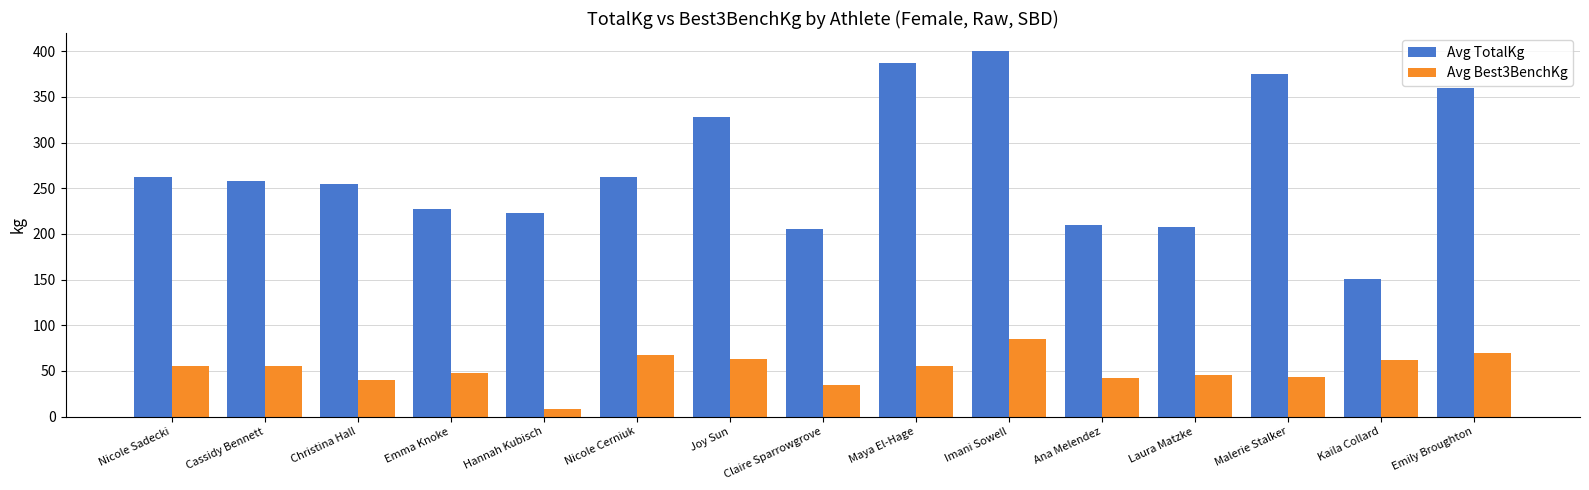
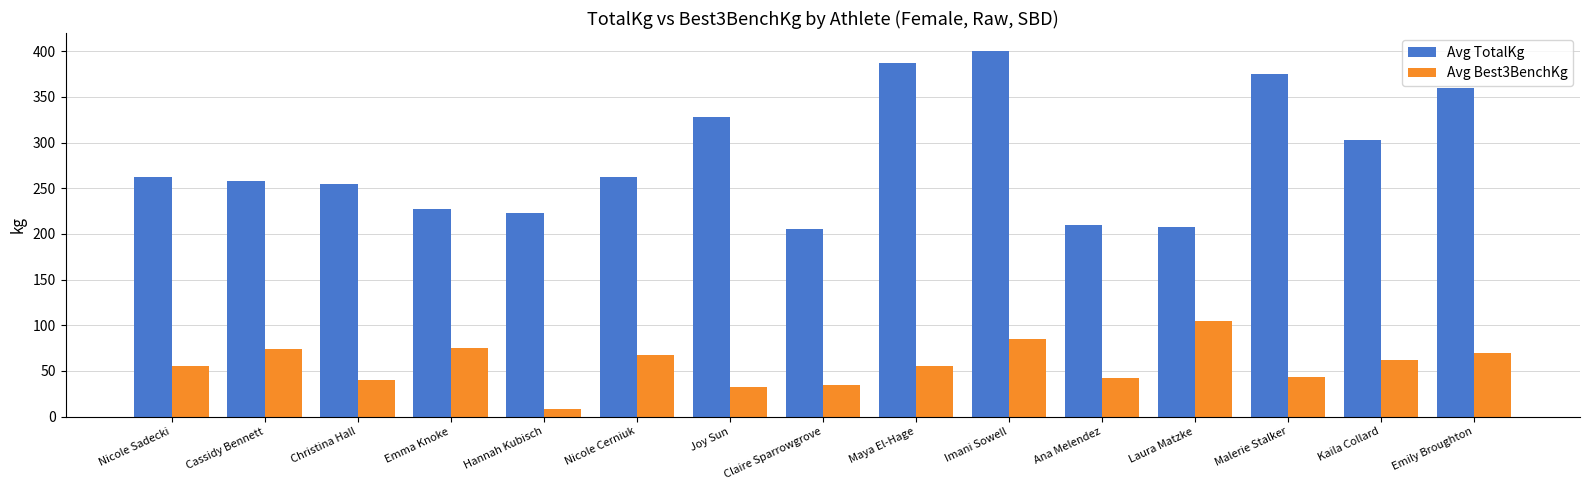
  {
    "Avg TotalKg": {
      "Nicole Sadecki": 260,
      "Cassidy Bennett": 260,
      "Christina Hall": 260,
      "Emma Knoke": 230,
      "Hannah Kubisch": 220,
      "Nicole Cerniuk": 260,
      "Joy Sun": 330,
      "Claire Sparrowgrove": 210,
      "Maya El-Hage": 390,
      "Imani Sowell": 400,
      "Ana Melendez": 210,
      "Laura Matzke": 210,
      "Malerie Stalker": 380,
-     "Kaila Collard": 150,
+     "Kaila Collard": 300,
      "Emily Broughton": 360
    },
    "Avg Best3BenchKg": {
      "Nicole Sadecki": 60,
-     "Cassidy Bennett": 60,
+     "Cassidy Bennett": 70,
      "Christina Hall": 40,
-     "Emma Knoke": 50,
+     "Emma Knoke": 70,
      "Hannah Kubisch": 10,
      "Nicole Cerniuk": 70,
-     "Joy Sun": 60,
+     "Joy Sun": 30,
      "Claire Sparrowgrove": 40,
      "Maya El-Hage": 60,
      "Imani Sowell": 90,
      "Ana Melendez": 40,
-     "Laura Matzke": 50,
+     "Laura Matzke": 100,
      "Malerie Stalker": 40,
      "Kaila Collard": 60,
      "Emily Broughton": 70
    }
  }
